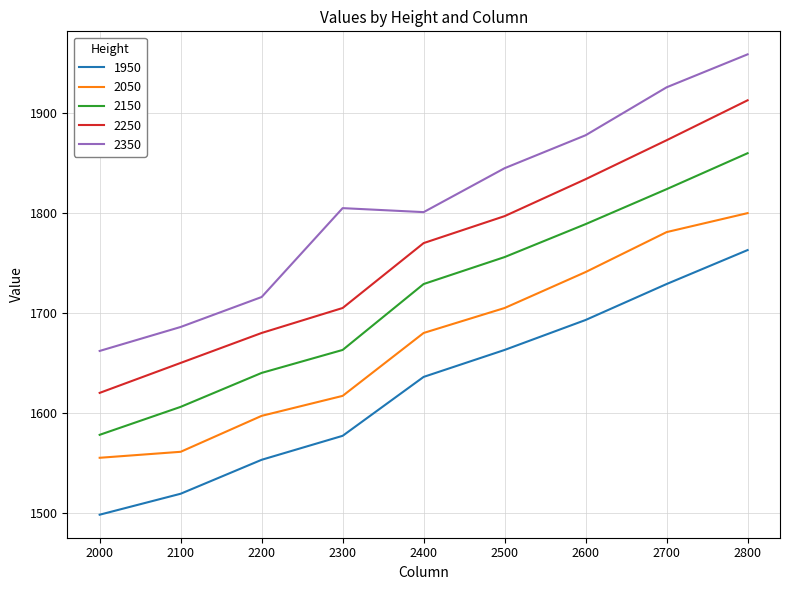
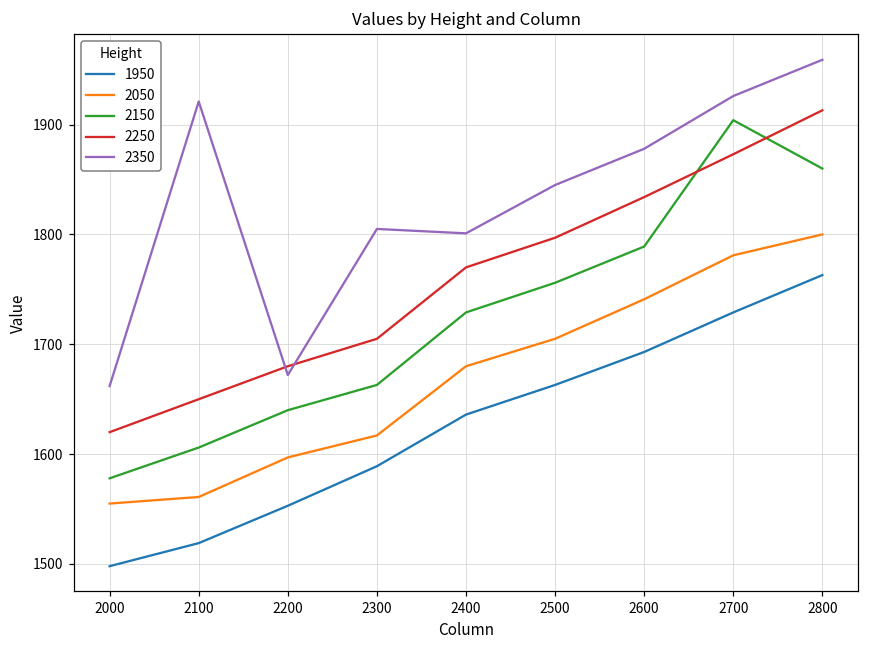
  {
    "1950": {
      "2000": 1500,
      "2100": 1520,
      "2200": 1550,
-     "2300": 1580,
+     "2300": 1590,
      "2400": 1640,
      "2500": 1660,
      "2600": 1690,
      "2700": 1730,
      "2800": 1760
    },
    "2050": {
      "2000": 1560,
      "2100": 1560,
      "2200": 1600,
      "2300": 1620,
      "2400": 1680,
      "2500": 1710,
      "2600": 1740,
      "2700": 1780,
      "2800": 1800
    },
    "2150": {
      "2000": 1580,
      "2100": 1610,
      "2200": 1640,
      "2300": 1660,
      "2400": 1730,
      "2500": 1760,
      "2600": 1790,
-     "2700": 1820,
+     "2700": 1900,
      "2800": 1860
    },
    "2250": {
      "2000": 1620,
      "2100": 1650,
      "2200": 1680,
      "2300": 1710,
      "2400": 1770,
      "2500": 1800,
      "2600": 1830,
      "2700": 1870,
      "2800": 1910
    },
    "2350": {
      "2000": 1660,
-     "2100": 1690,
-     "2200": 1720,
+     "2100": 1920,
+     "2200": 1670,
      "2300": 1810,
      "2400": 1800,
      "2500": 1850,
      "2600": 1880,
      "2700": 1930,
      "2800": 1960
    }
  }
